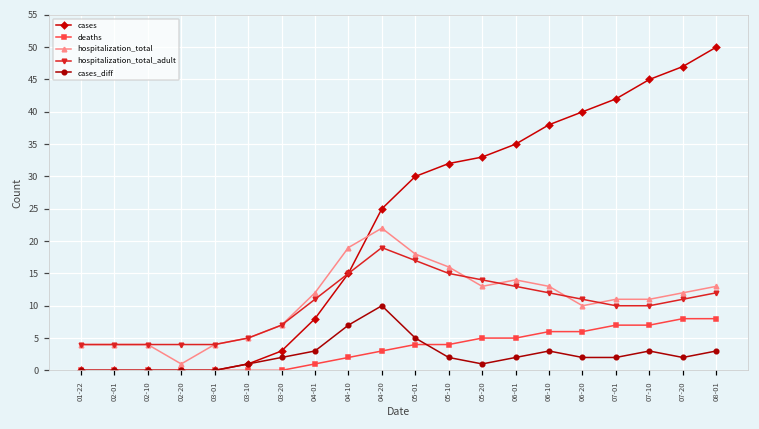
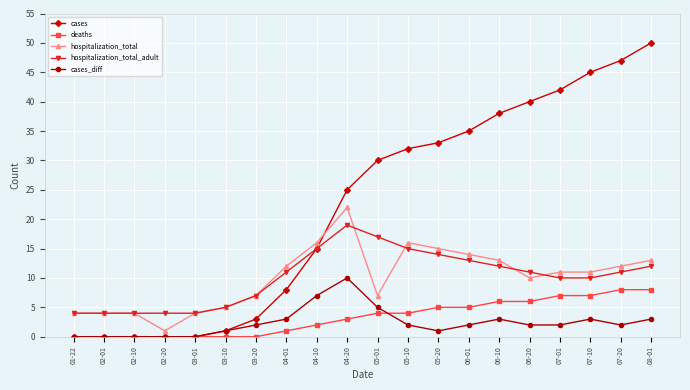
  {
    "hospitalization_total": {
      "02-20": 1,
      "04-01": 12,
-     "04-10": 19,
+     "04-10": 16,
      "04-20": 22,
-     "05-01": 18,
+     "05-01": 7,
      "05-10": 16,
-     "05-20": 13,
+     "05-20": 15,
      "06-01": 14,
      "06-10": 13,
      "06-20": 10,
      "07-01": 11,
      "07-10": 11,
      "07-20": 12,
      "08-01": 13
    }
  }
